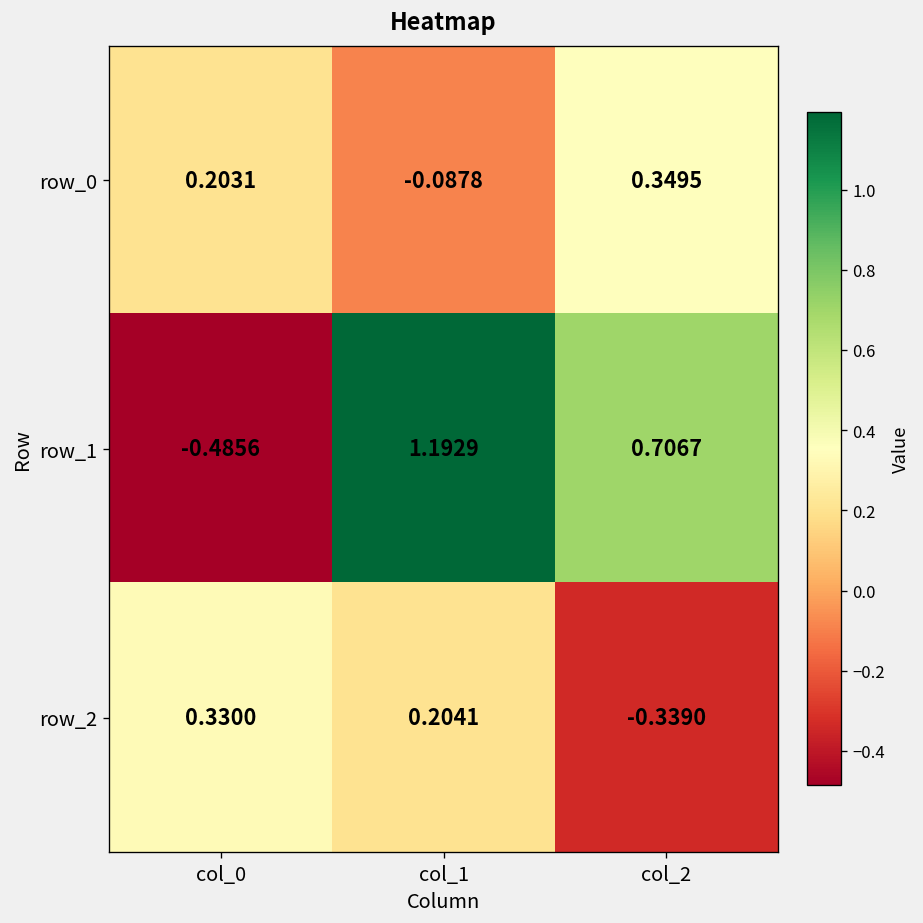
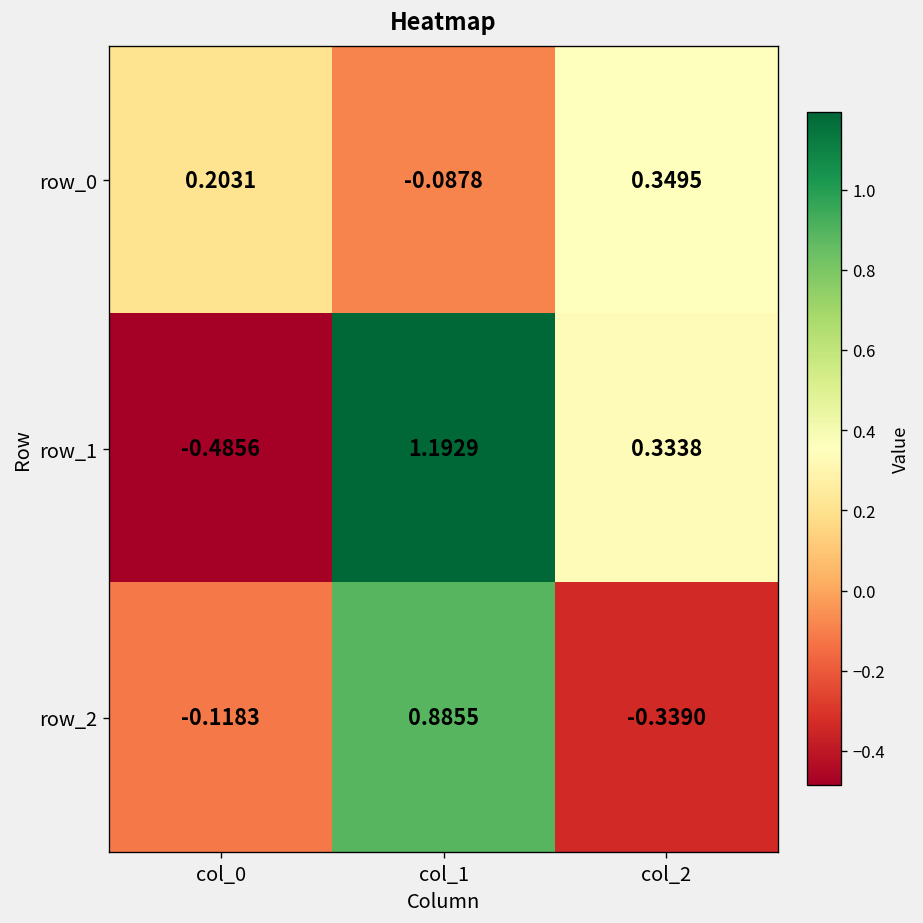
  {
    "row_0": {
      "col_0": 0.2031,
      "col_1": -0.0878,
      "col_2": 0.3495
    },
    "row_1": {
      "col_0": -0.4856,
      "col_1": 1.1929,
-     "col_2": 0.7067
+     "col_2": 0.3338
    },
    "row_2": {
-     "col_0": 0.3300,
-     "col_1": 0.2041,
+     "col_0": -0.1183,
+     "col_1": 0.8855,
      "col_2": -0.3390
    }
  }
